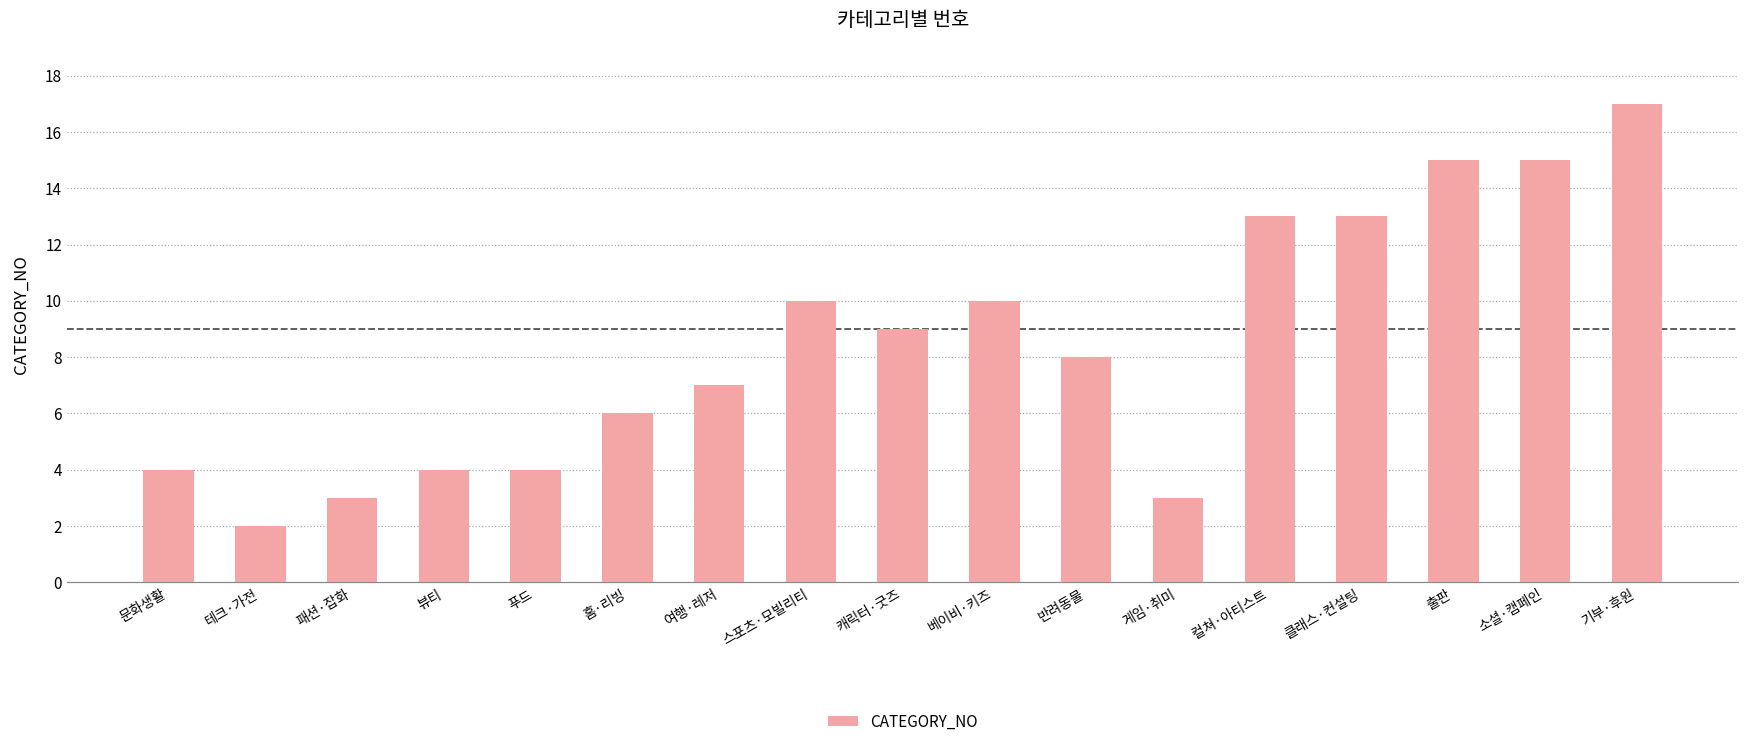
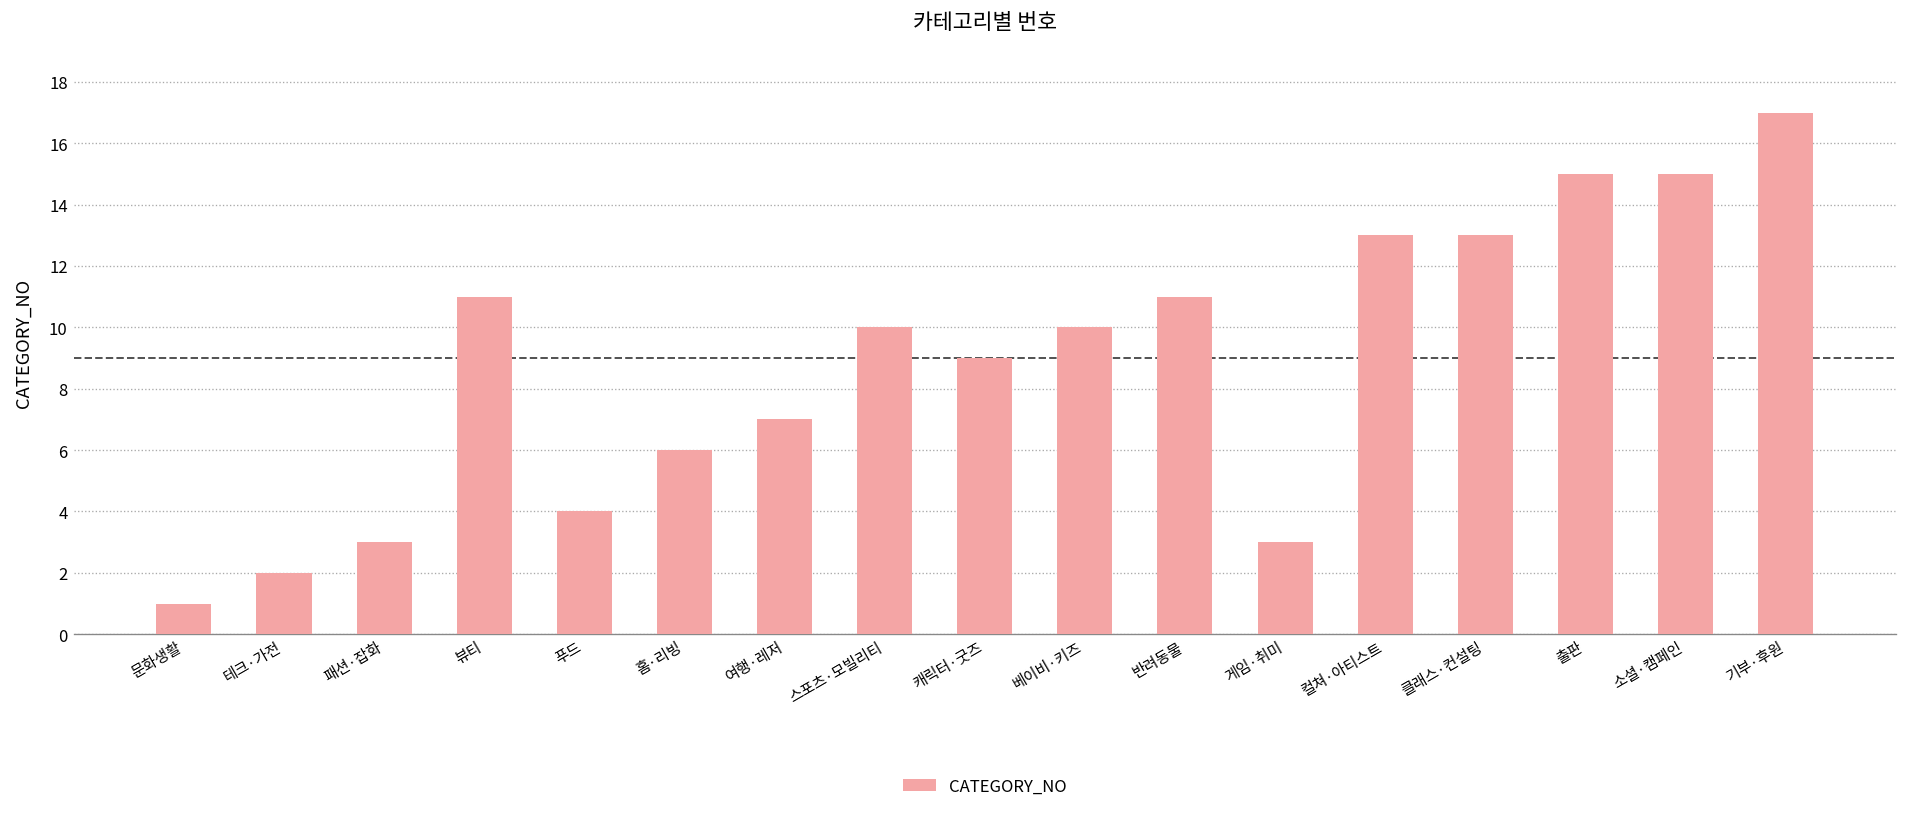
  {
-   "문화생활": 4,
+   "문화생활": 1,
    "테크·가전": 2,
    "패션·잡화": 3,
-   "뷰티": 4,
+   "뷰티": 11,
    "푸드": 4,
    "홈·리빙": 6,
    "여행·레저": 7,
    "스포츠·모빌리티": 10,
    "캐릭터·굿즈": 9,
    "베이비·키즈": 10,
-   "반려동물": 8,
+   "반려동물": 11,
    "게임·취미": 3,
    "컬쳐·아티스트": 13,
    "클래스·컨설팅": 13,
    "출판": 15,
    "소셜·캠페인": 15,
    "기부·후원": 17
  }
